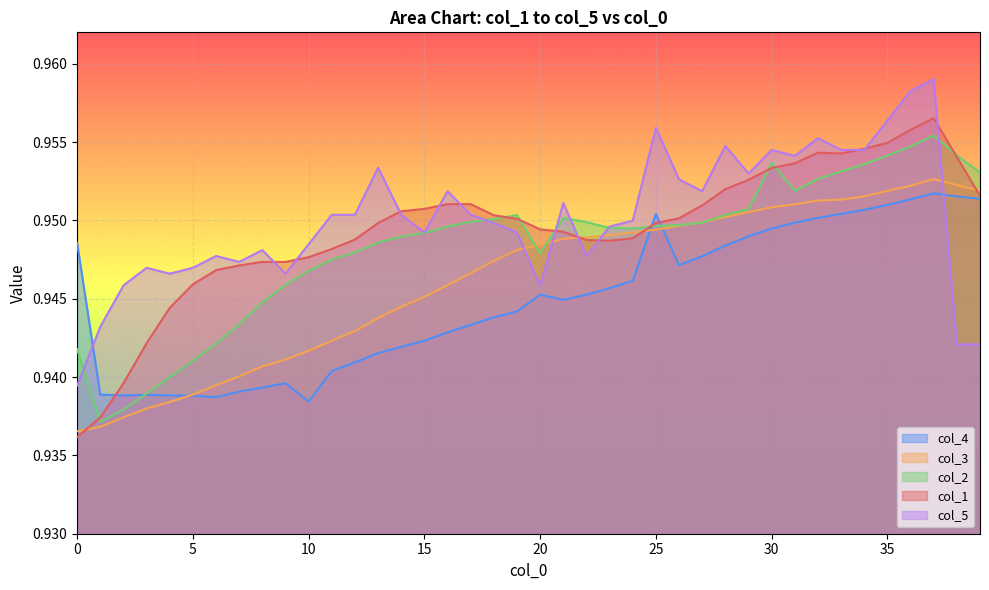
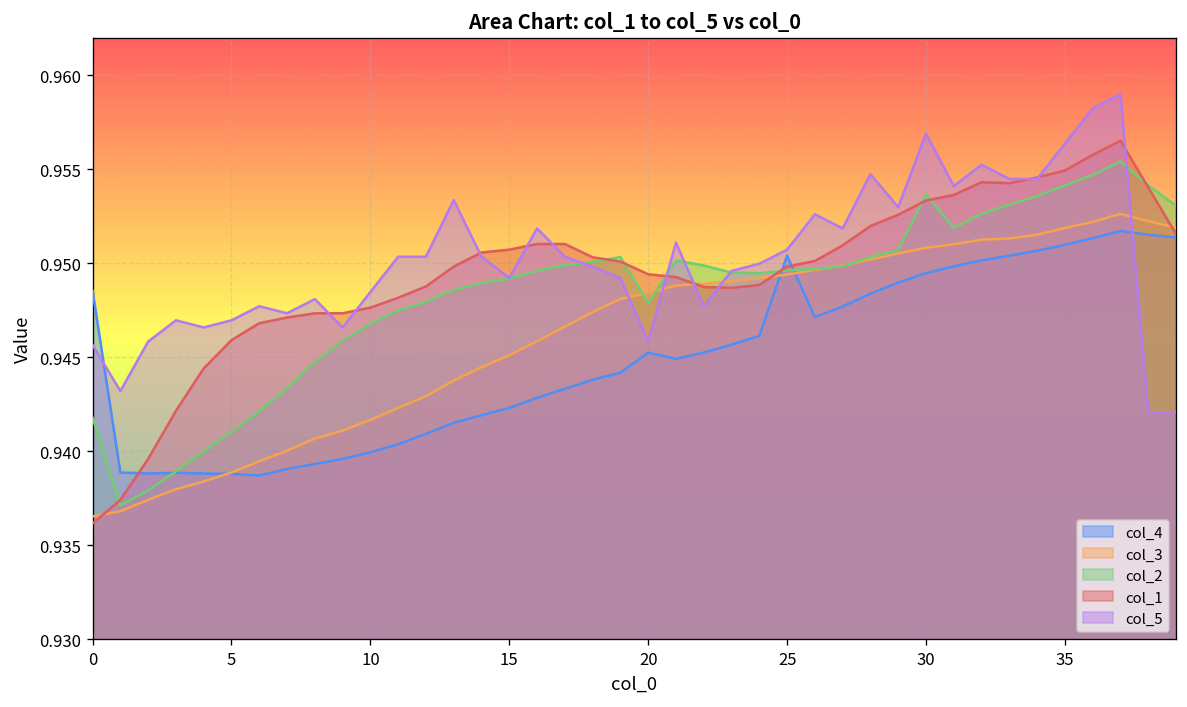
  {
    "col_4": {
      "0": 0.9485,
-     "10": 0.9384,
+     "10": 0.9400,
      "15": 0.9423,
      "20": 0.9453,
      "25": 0.9504,
      "30": 0.9495,
      "35": 0.9510
    },
    "col_2": {
      "0": 0.9418,
      "5": 0.9410,
      "10": 0.9468,
      "20": 0.9479,
      "25": 0.9496,
      "30": 0.9537,
      "35": 0.9541
    },
    "col_5": {
-     "0": 0.9395,
+     "0": 0.9457,
      "5": 0.9470,
      "10": 0.9485,
      "20": 0.9458,
-     "25": 0.9559,
-     "30": 0.9545,
+     "25": 0.9507,
+     "30": 0.9569,
      "35": 0.9564
    }
  }
